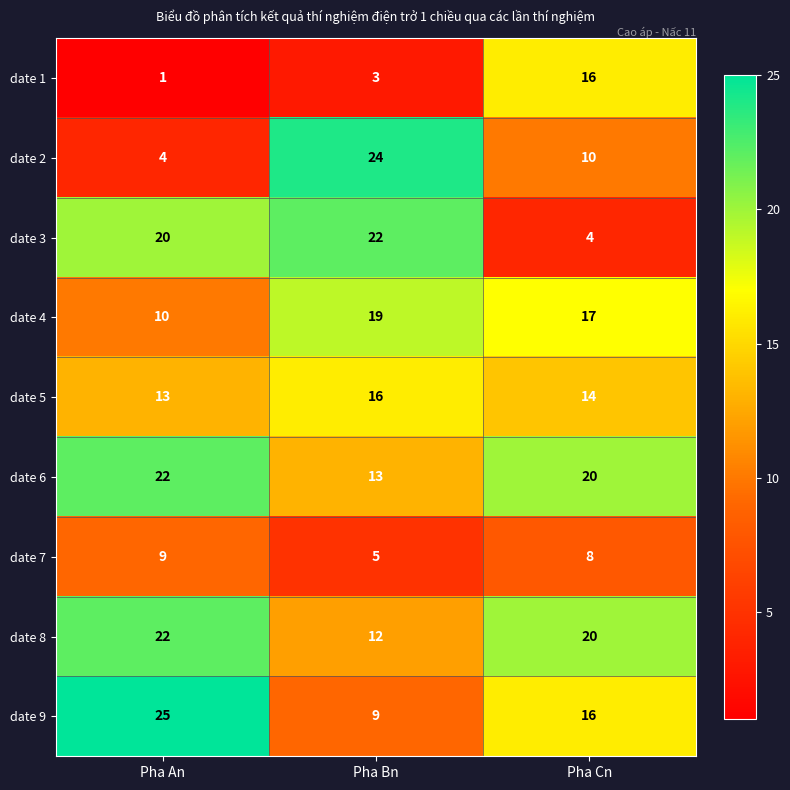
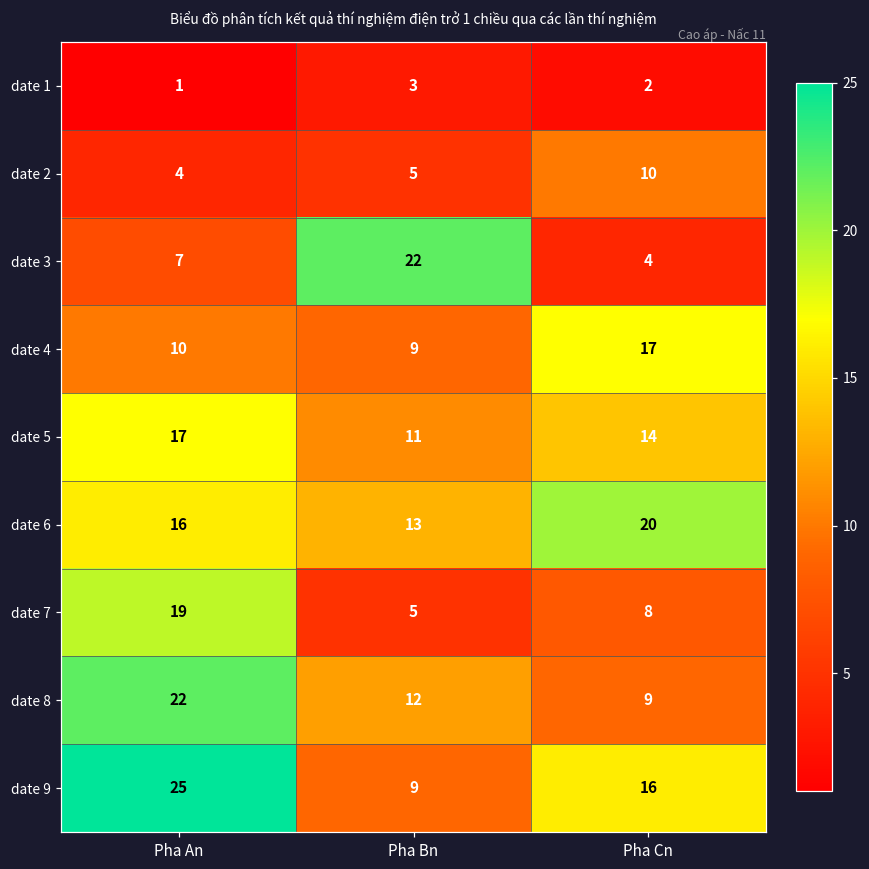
  {
    "date 1": {
      "Pha An": 1,
      "Pha Bn": 3,
-     "Pha Cn": 16
+     "Pha Cn": 2
    },
    "date 2": {
      "Pha An": 4,
-     "Pha Bn": 24,
+     "Pha Bn": 5,
      "Pha Cn": 10
    },
    "date 3": {
-     "Pha An": 20,
+     "Pha An": 7,
      "Pha Bn": 22,
      "Pha Cn": 4
    },
    "date 4": {
      "Pha An": 10,
-     "Pha Bn": 19,
+     "Pha Bn": 9,
      "Pha Cn": 17
    },
    "date 5": {
-     "Pha An": 13,
-     "Pha Bn": 16,
+     "Pha An": 17,
+     "Pha Bn": 11,
      "Pha Cn": 14
    },
    "date 6": {
-     "Pha An": 22,
+     "Pha An": 16,
      "Pha Bn": 13,
      "Pha Cn": 20
    },
    "date 7": {
-     "Pha An": 9,
+     "Pha An": 19,
      "Pha Bn": 5,
      "Pha Cn": 8
    },
    "date 8": {
      "Pha An": 22,
      "Pha Bn": 12,
-     "Pha Cn": 20
+     "Pha Cn": 9
    },
    "date 9": {
      "Pha An": 25,
      "Pha Bn": 9,
      "Pha Cn": 16
    }
  }
